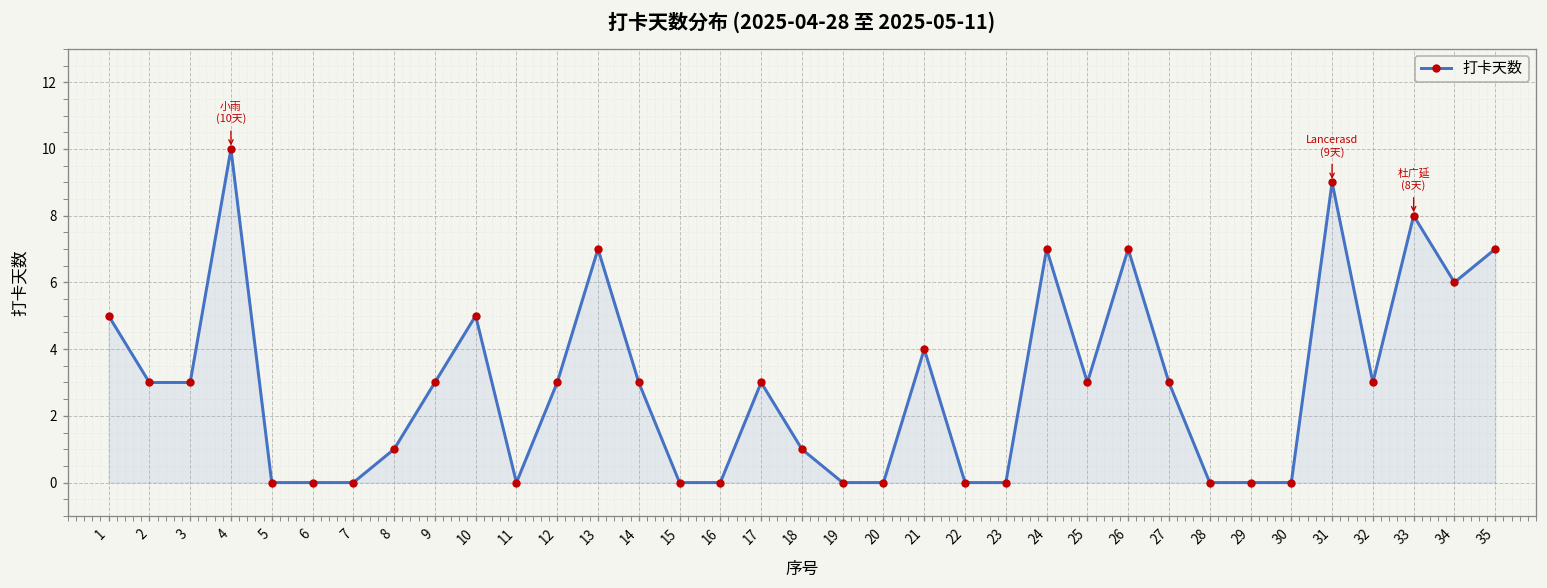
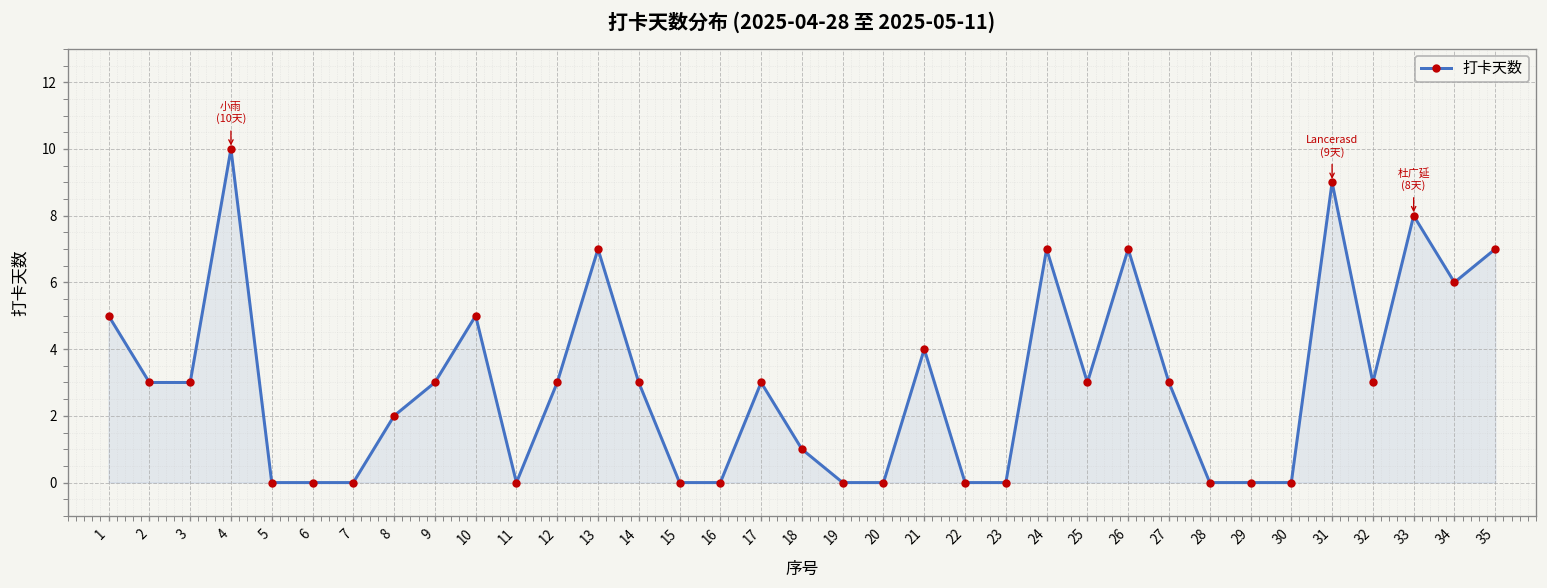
  {
    "1": 5,
    "2": 3,
    "3": 3,
    "5": 0,
    "6": 0,
    "7": 0,
-   "8": 1,
+   "8": 2,
    "9": 3,
    "10": 5,
    "11": 0,
    "12": 3,
    "13": 7,
    "14": 3,
    "15": 0,
    "16": 0,
    "17": 3,
    "18": 1,
    "19": 0,
    "20": 0,
    "21": 4,
    "22": 0,
    "23": 0,
    "24": 7,
    "25": 3,
    "26": 7,
    "27": 3,
    "28": 0,
    "29": 0,
    "30": 0,
    "32": 3,
    "34": 6,
    "35": 7
  }
